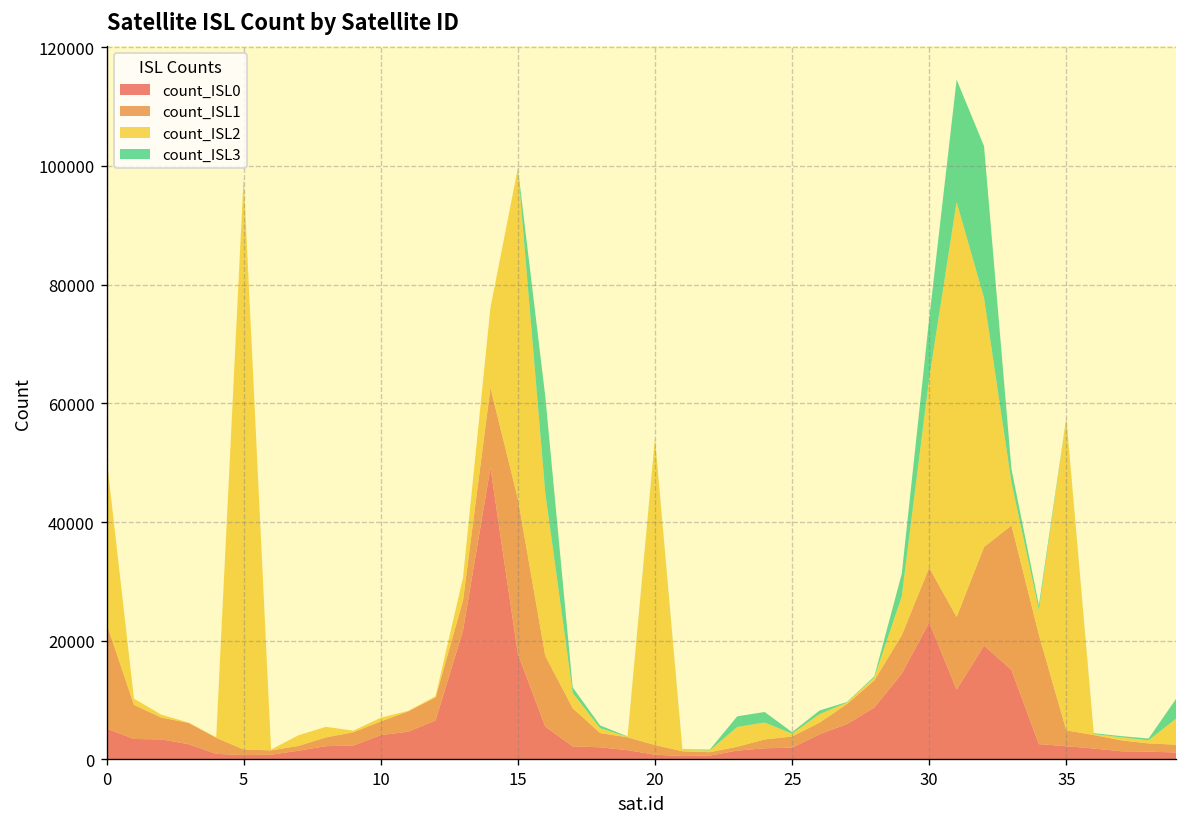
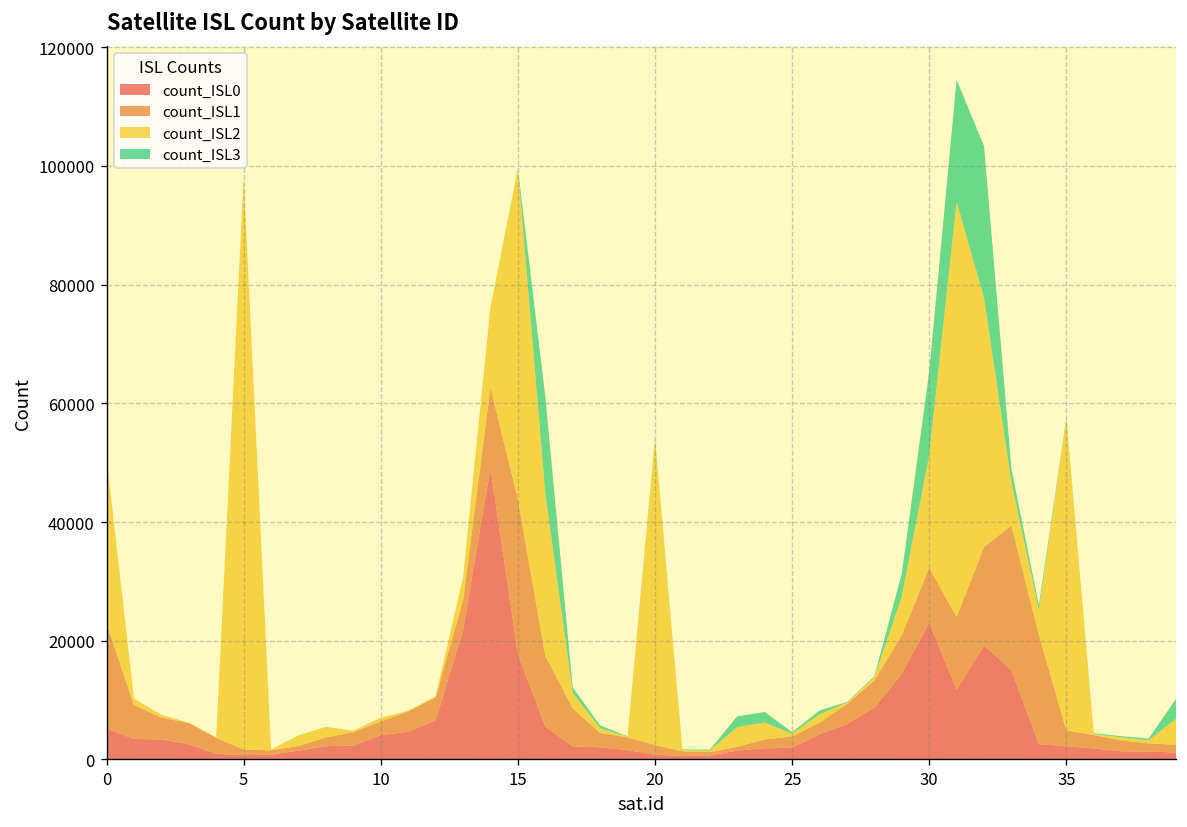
  {
    "count_ISL2": {
-     "30": 32000
+     "30": 19000
    },
    "count_ISL3": {
-     "30": 10000
+     "30": 14000
    }
  }
